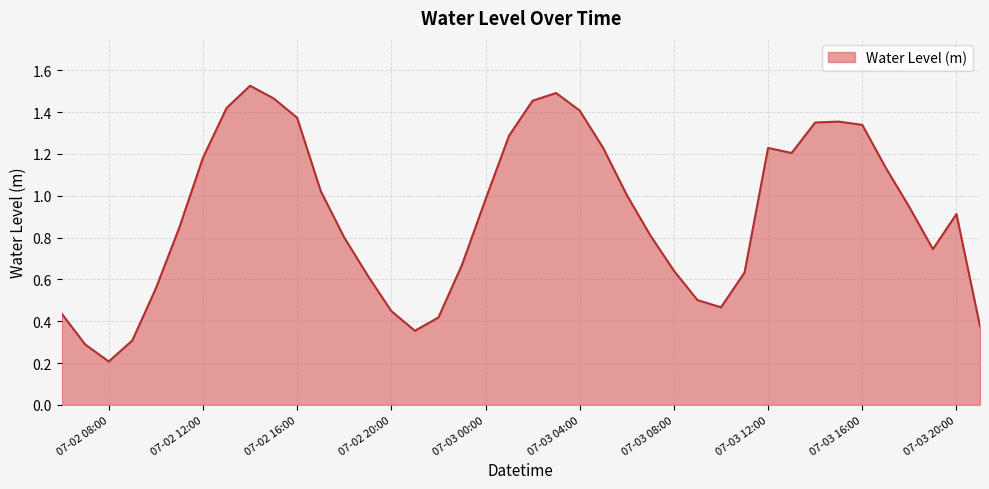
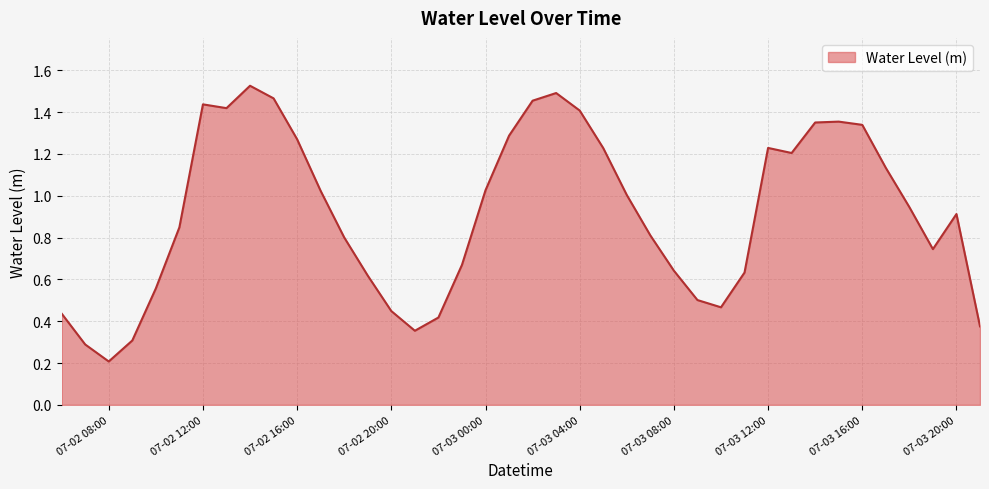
  {
    "07-02 08:00": 0.21,
-   "07-02 12:00": 1.18,
-   "07-02 16:00": 1.37,
+   "07-02 12:00": 1.44,
+   "07-02 16:00": 1.27,
    "07-02 20:00": 0.45,
-   "07-03 00:00": 0.98,
+   "07-03 00:00": 1.03,
    "07-03 04:00": 1.41,
    "07-03 08:00": 0.64,
    "07-03 12:00": 1.23,
    "07-03 16:00": 1.34,
    "07-03 20:00": 0.91
  }
